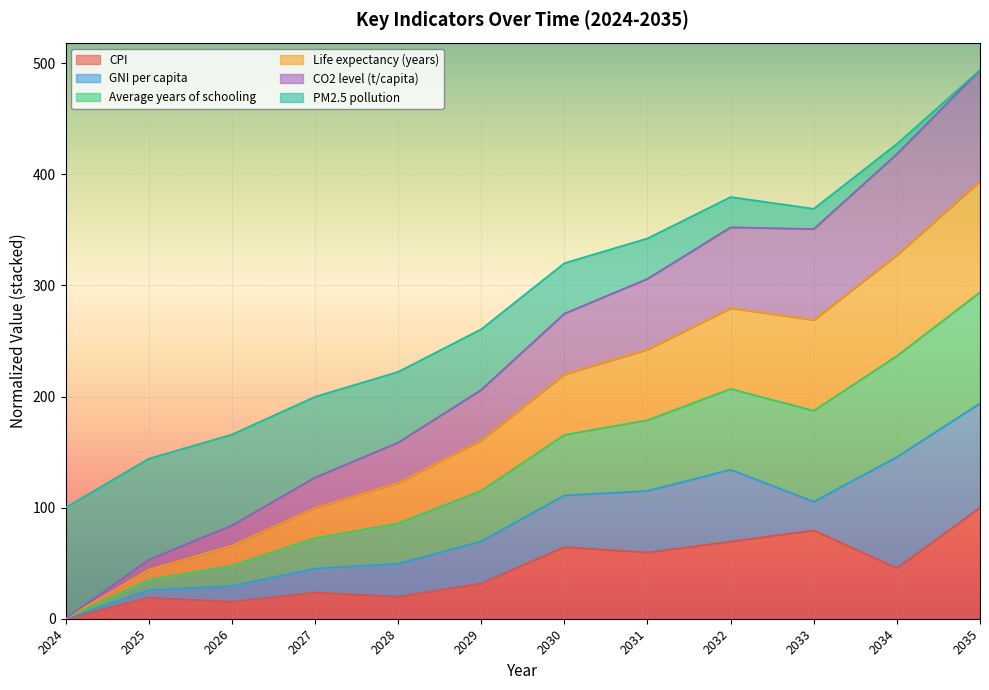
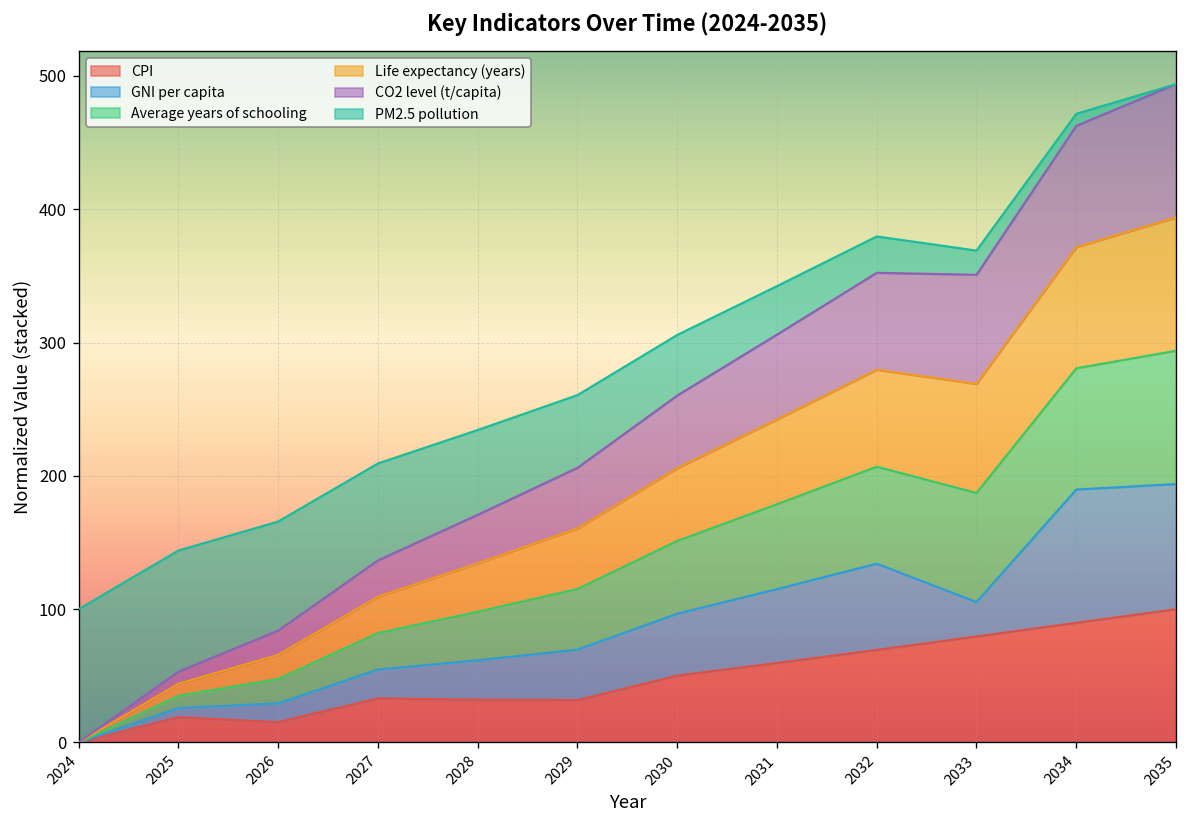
  {
    "CPI": {
      "2025": 19,
      "2026": 15,
-     "2027": 24,
-     "2028": 20,
+     "2027": 33,
+     "2028": 32,
      "2029": 32,
-     "2030": 65,
+     "2030": 50,
      "2031": 60,
      "2032": 69,
      "2033": 80,
-     "2034": 46,
+     "2034": 90,
      "2035": 100
    },
    "GNI per capita": {
      "2025": 7,
      "2026": 14,
      "2027": 22,
      "2028": 30,
      "2029": 38,
      "2030": 46,
      "2031": 55,
      "2032": 65,
      "2033": 26,
      "2034": 100,
      "2035": 94
    },
    "Life expectancy (years)": {
      "2025": 9,
      "2026": 18,
      "2027": 27,
      "2028": 36,
      "2029": 45,
      "2030": 55,
      "2031": 64,
      "2032": 73,
      "2033": 82,
      "2034": 91,
      "2035": 100
    },
    "CO2 level (t/capita)": {
      "2025": 9,
      "2026": 18,
      "2027": 27,
      "2028": 36,
      "2029": 45,
      "2030": 55,
      "2031": 64,
      "2032": 73,
      "2033": 82,
      "2034": 91
    }
  }
